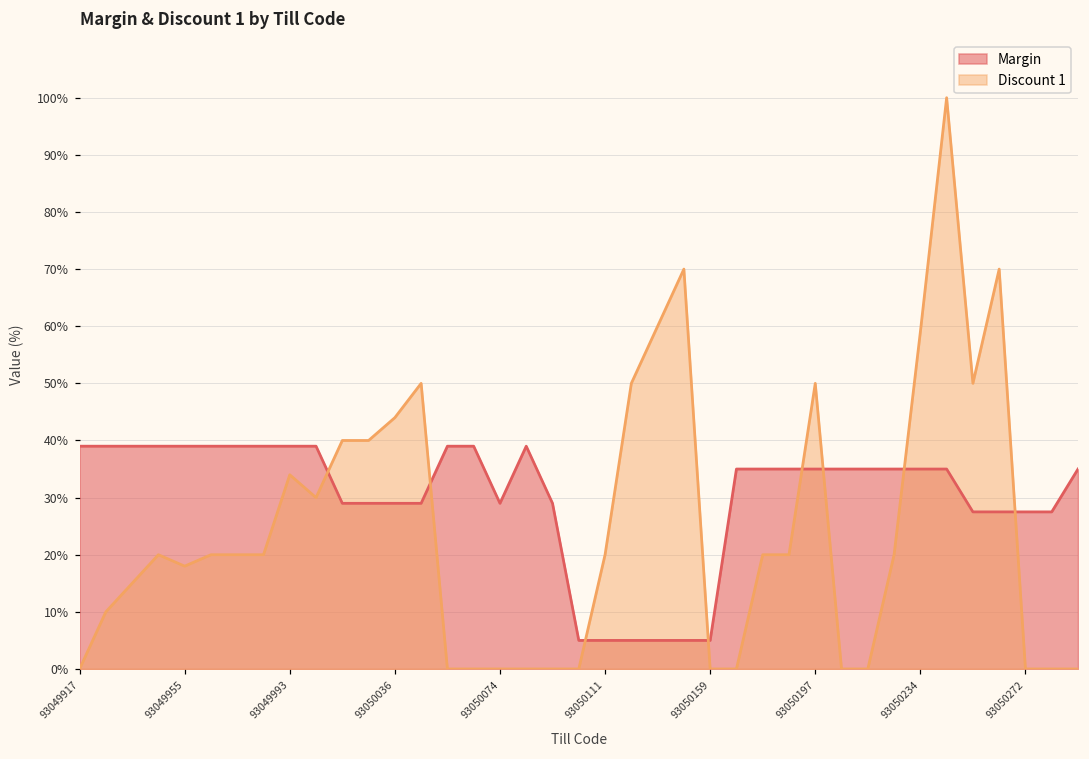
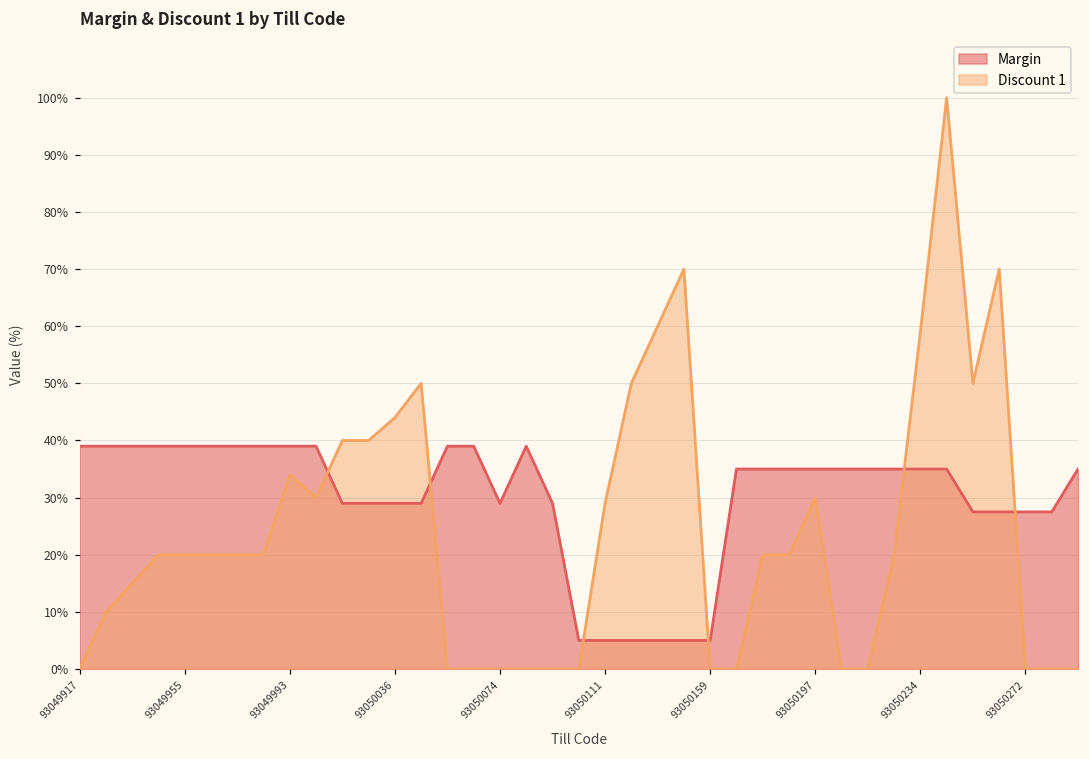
  {
    "Margin": {
      "93049917": "39%",
      "93049955": "39%",
      "93049993": "39%",
      "93050036": "29%",
      "93050074": "29%",
      "93050111": "5%",
      "93050159": "5%",
      "93050197": "35%",
      "93050234": "35%",
      "93050272": "28%"
    },
    "Discount 1": {
      "93049917": "0%",
-     "93049955": "18%",
+     "93049955": "20%",
      "93049993": "34%",
      "93050036": "44%",
      "93050074": "0%",
-     "93050111": "20%",
+     "93050111": "29%",
      "93050159": "0%",
-     "93050197": "50%",
+     "93050197": "30%",
      "93050234": "59%",
      "93050272": "0%"
    }
  }
